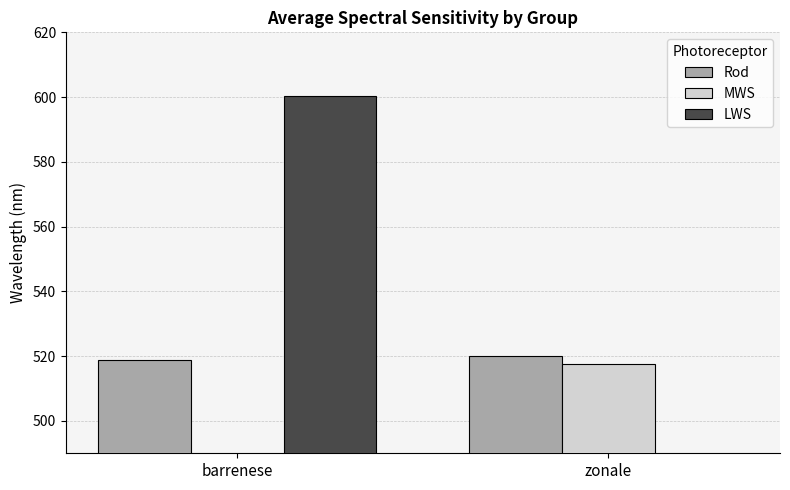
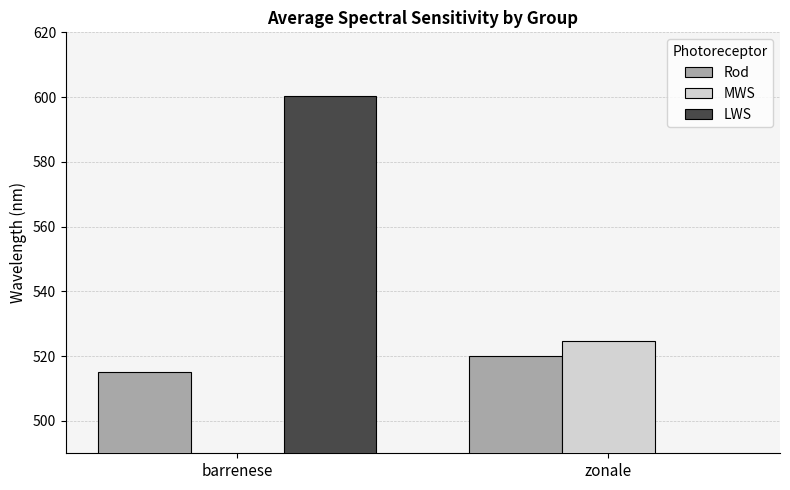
  {
    "Rod": {
-     "barrenese": 519,
+     "barrenese": 515,
      "zonale": 520
    },
    "MWS": {
-     "zonale": 518
+     "zonale": 525
    },
    "LWS": {
      "barrenese": 600
    }
  }
